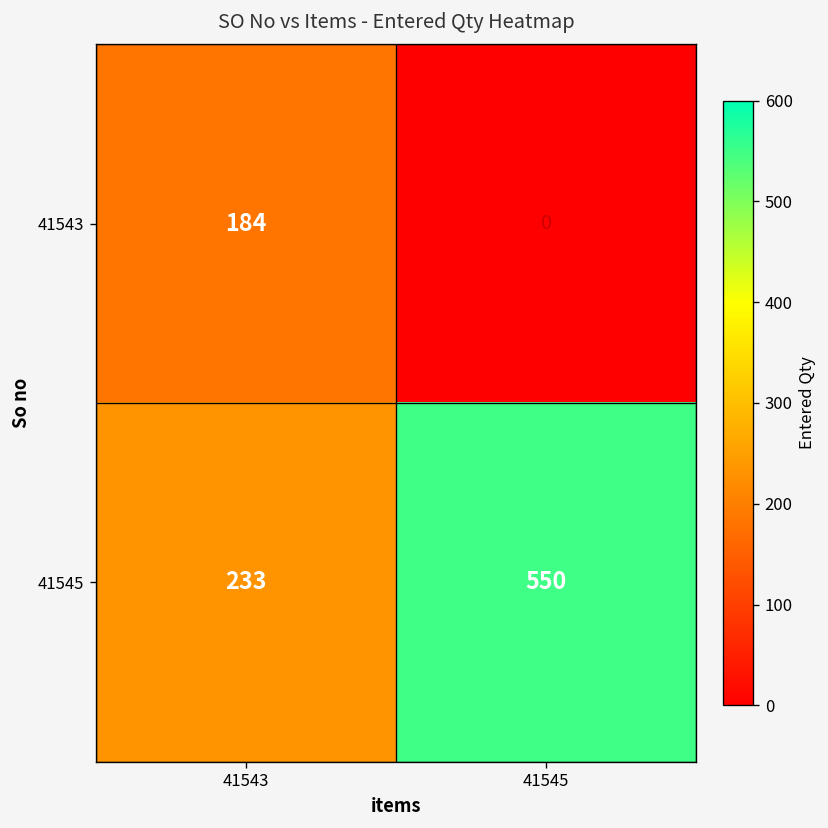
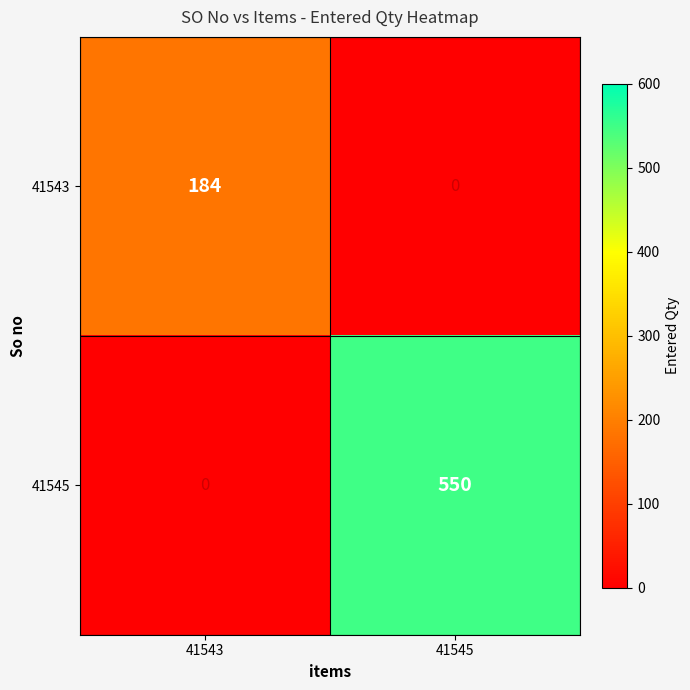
  {
    "41543": {
      "41543": 184,
      "41545": 0
    },
    "41545": {
-     "41543": 233,
+     "41543": 0,
      "41545": 550
    }
  }
